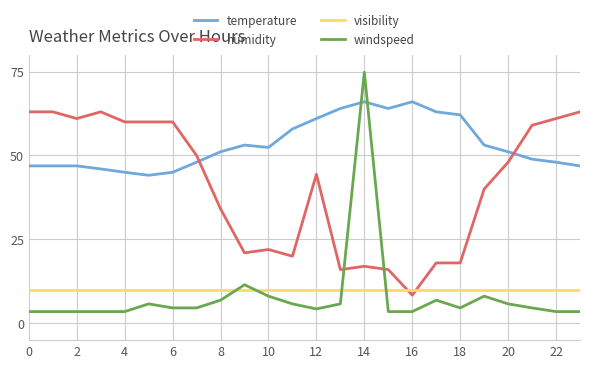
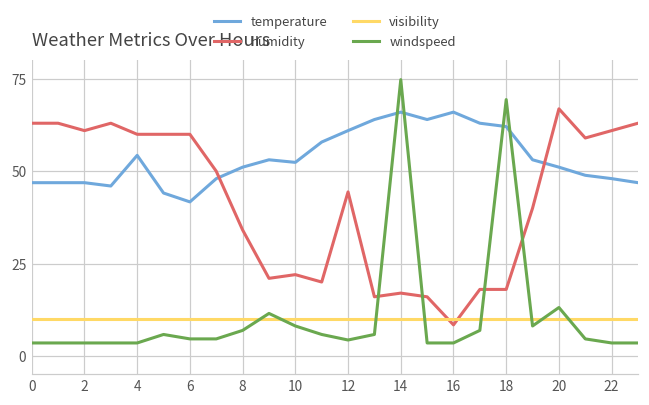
  {
    "temperature": {
      "0": 47,
      "2": 47,
-     "4": 45,
-     "6": 45,
+     "4": 54,
+     "6": 42,
      "8": 51,
      "10": 52,
      "12": 61,
      "14": 66,
      "16": 66,
      "18": 62,
      "20": 51,
      "22": 48
    },
    "humidity": {
      "0": 63,
      "2": 61,
      "4": 60,
      "6": 60,
      "8": 34,
      "10": 22,
      "12": 44,
      "14": 17,
      "16": 8,
      "18": 18,
-     "20": 48,
+     "20": 67,
      "22": 61
    },
    "visibility": {
      "0": 10,
      "2": 10,
      "4": 10,
      "6": 10,
      "8": 10,
      "10": 10,
      "12": 10,
      "14": 10,
      "16": 10,
      "18": 10,
      "20": 10,
      "22": 10
    },
    "windspeed": {
      "0": 4,
      "2": 4,
      "4": 4,
      "6": 5,
      "8": 7,
      "10": 8,
      "12": 4,
      "14": 75,
      "16": 4,
-     "18": 5,
-     "20": 6,
+     "18": 69,
+     "20": 13,
      "22": 4
    }
  }
